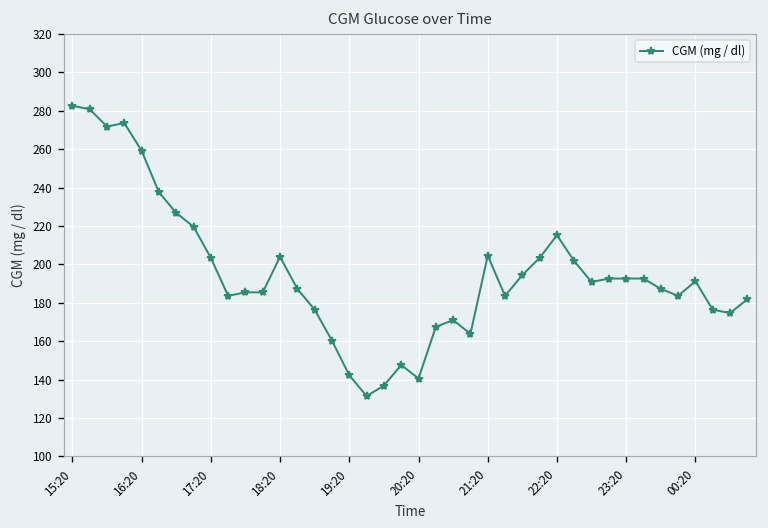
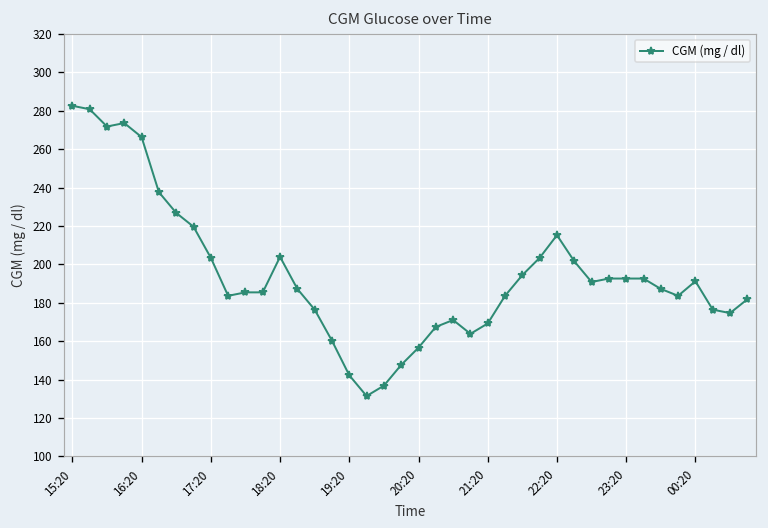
  {
    "15:20": 283,
-   "16:20": 259,
+   "16:20": 266,
    "17:20": 203,
    "18:20": 204,
    "19:20": 142,
-   "20:20": 141,
-   "21:20": 205,
+   "20:20": 157,
+   "21:20": 169,
    "22:20": 215,
    "23:20": 193,
    "00:20": 191
  }
